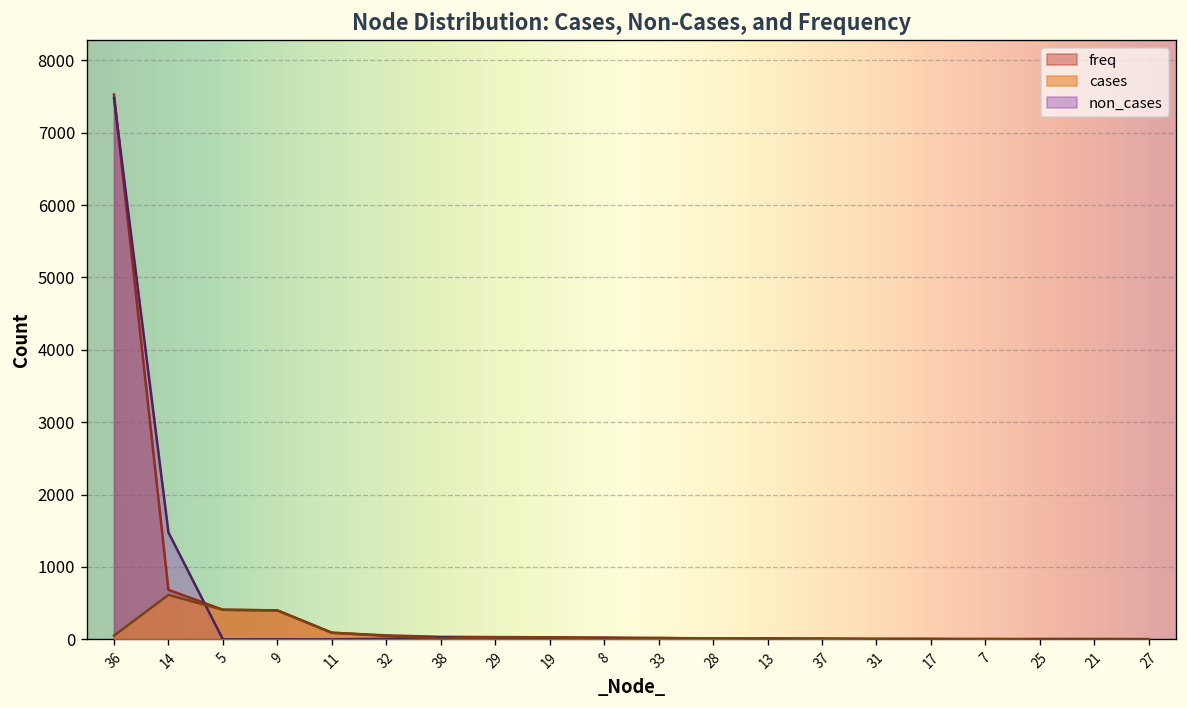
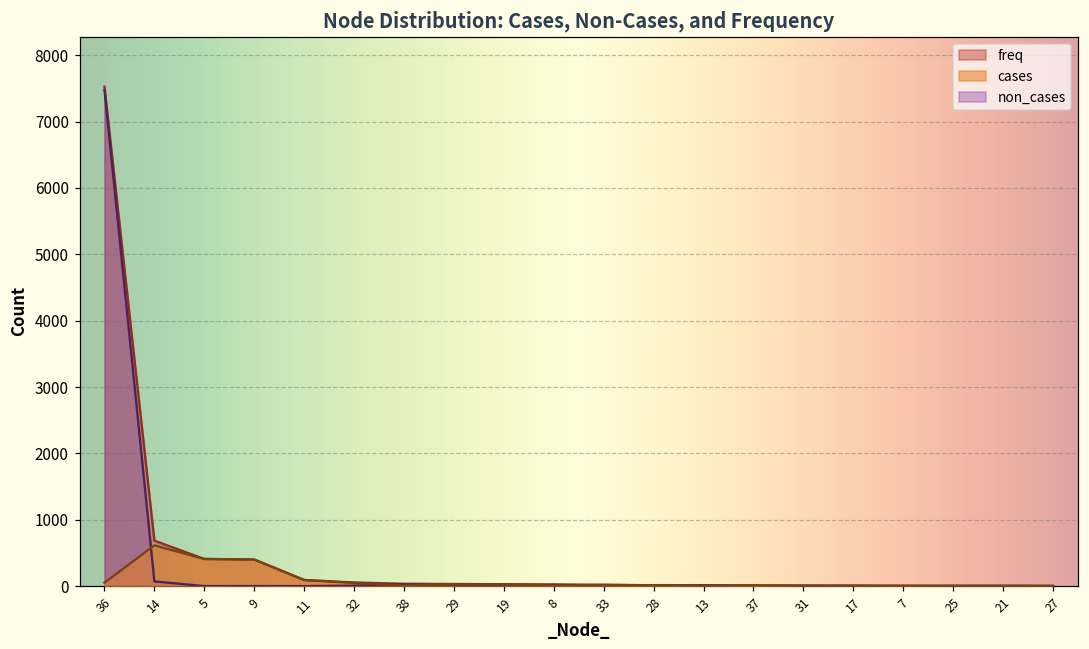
  {
    "non_cases": {
      "36": 7500,
-     "14": 1500,
+     "14": 100,
      "5": 0,
      "9": 0,
      "11": 0
    }
  }
